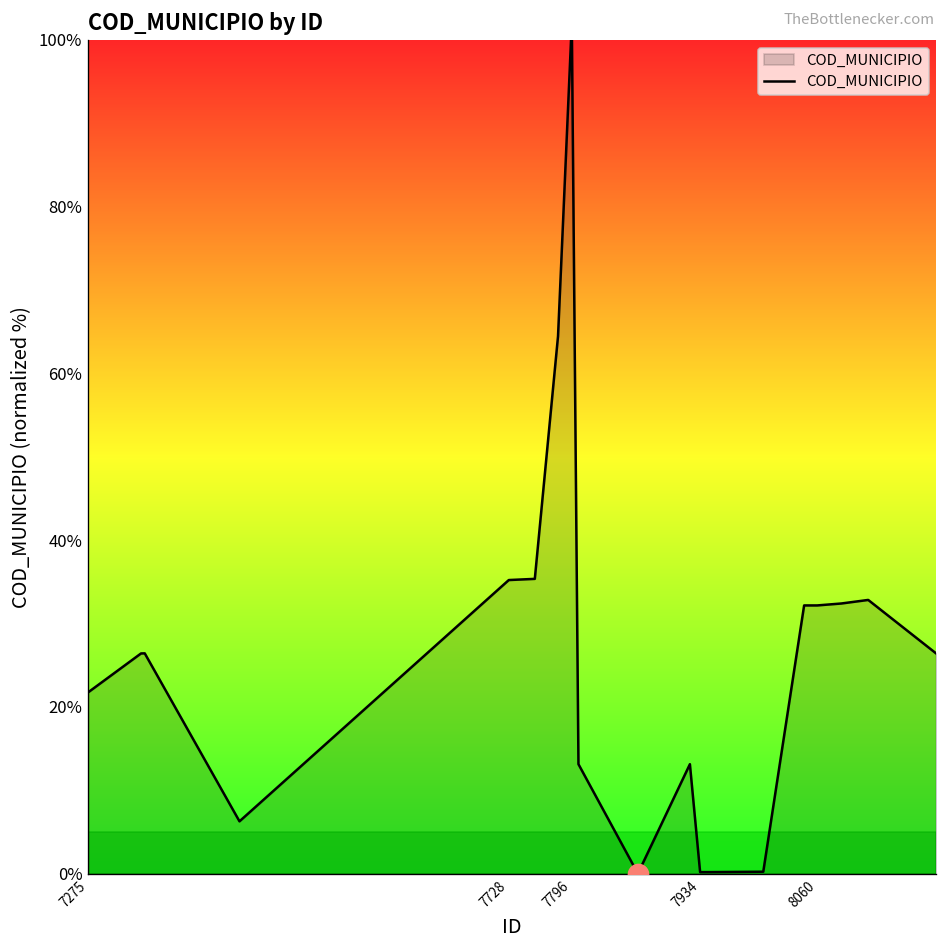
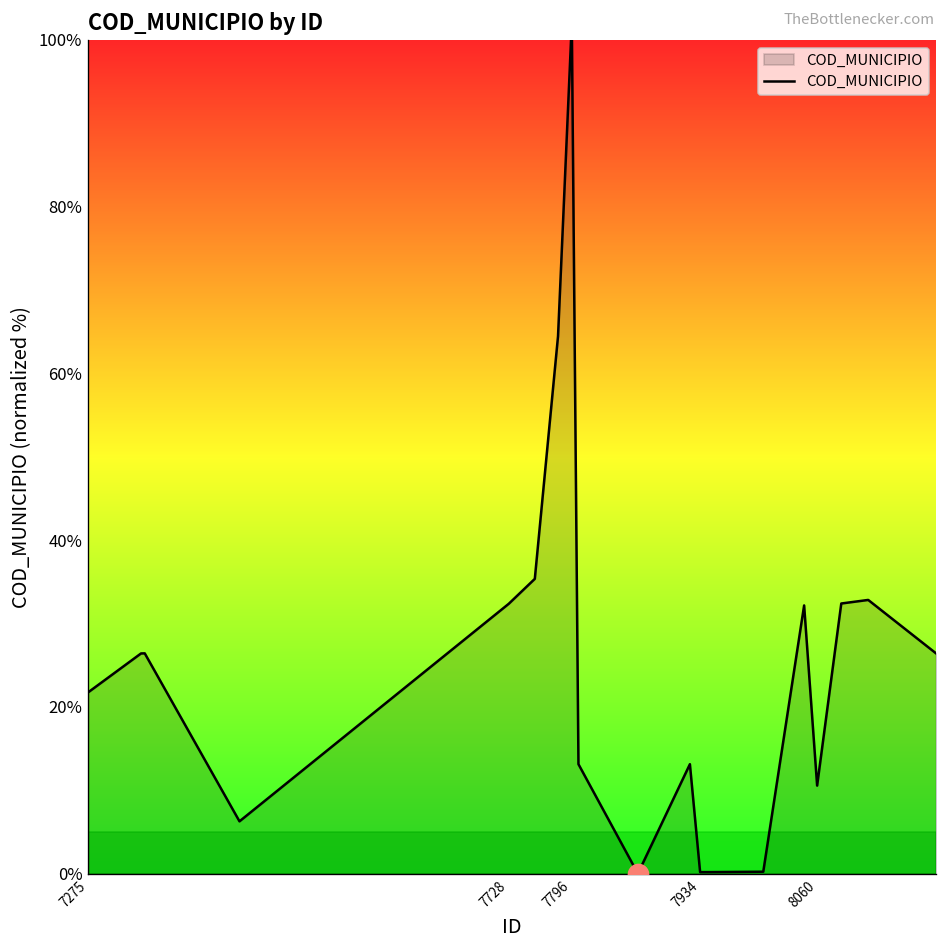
  {
    "COD_MUNICIPIO": {
      "7275": "22%",
-     "7728": "35%",
+     "7728": "32%",
      "7796": "100%",
-     "8060": "32%"
+     "8060": "11%"
    }
  }
